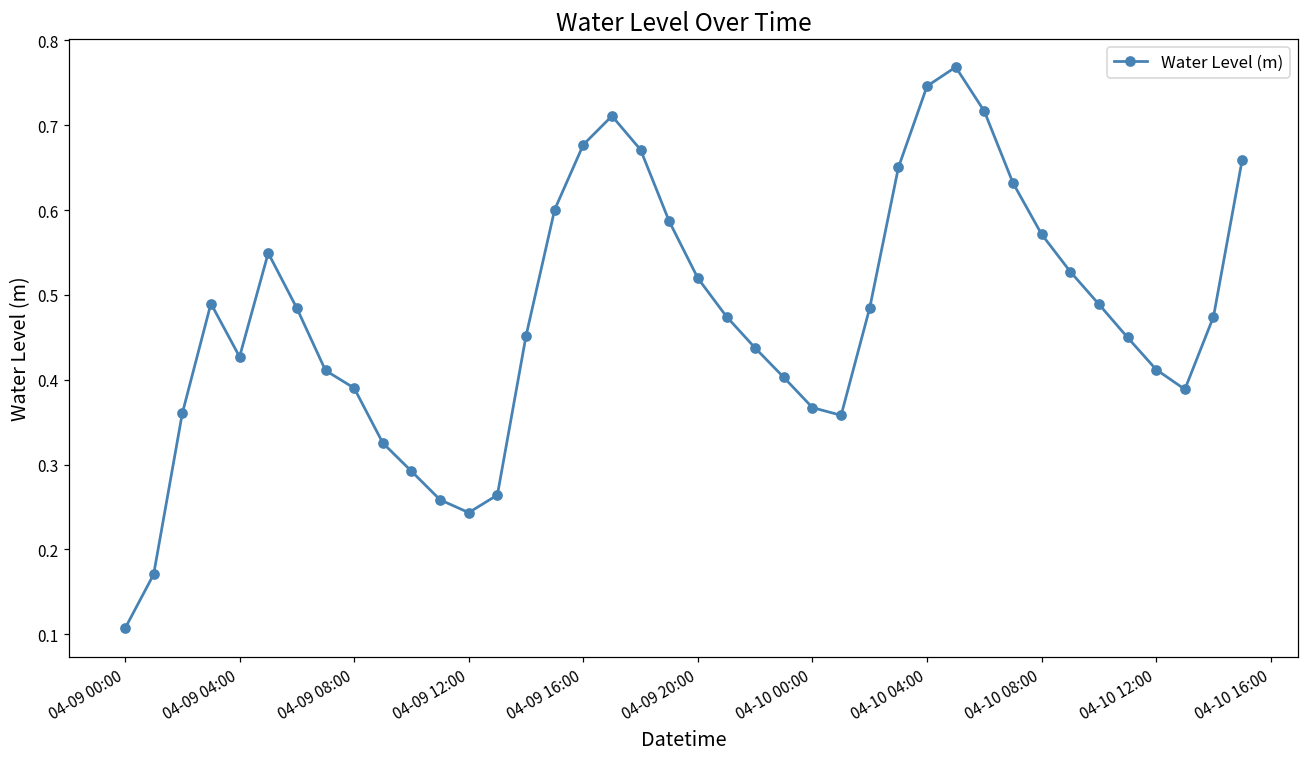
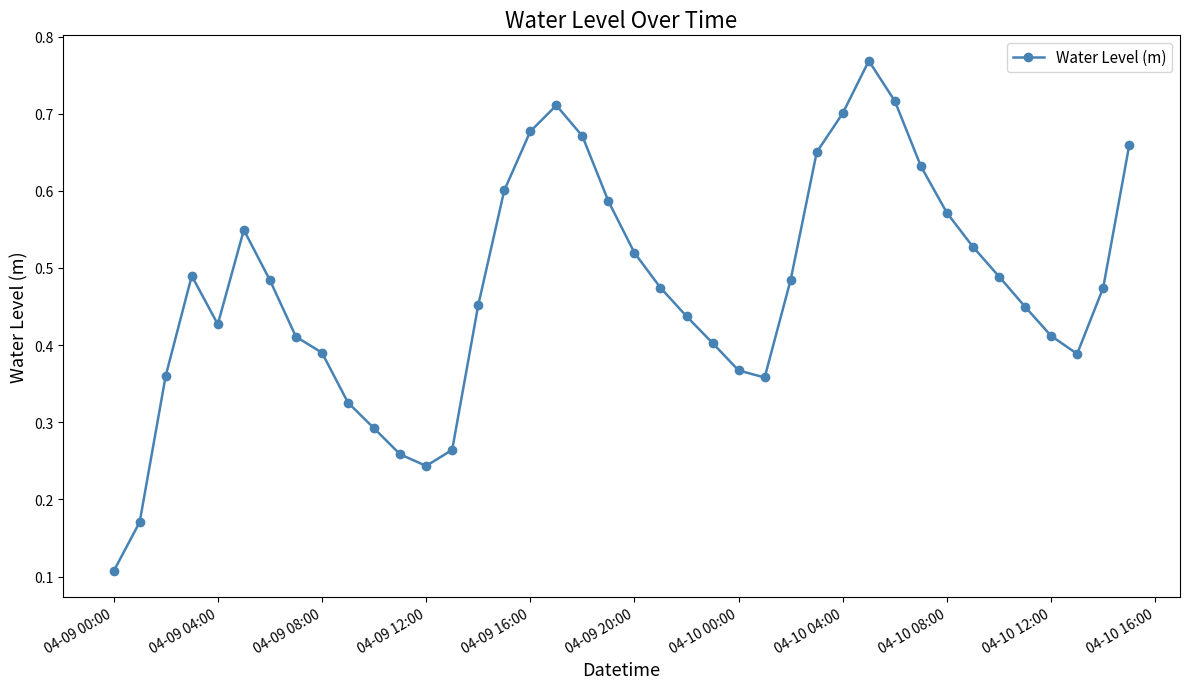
  {
    "04-09 00:00": 0.11,
    "04-09 04:00": 0.43,
    "04-09 08:00": 0.39,
    "04-09 12:00": 0.24,
    "04-09 16:00": 0.68,
    "04-09 20:00": 0.52,
    "04-10 00:00": 0.37,
-   "04-10 04:00": 0.75,
+   "04-10 04:00": 0.70,
    "04-10 08:00": 0.57,
    "04-10 12:00": 0.41
  }
